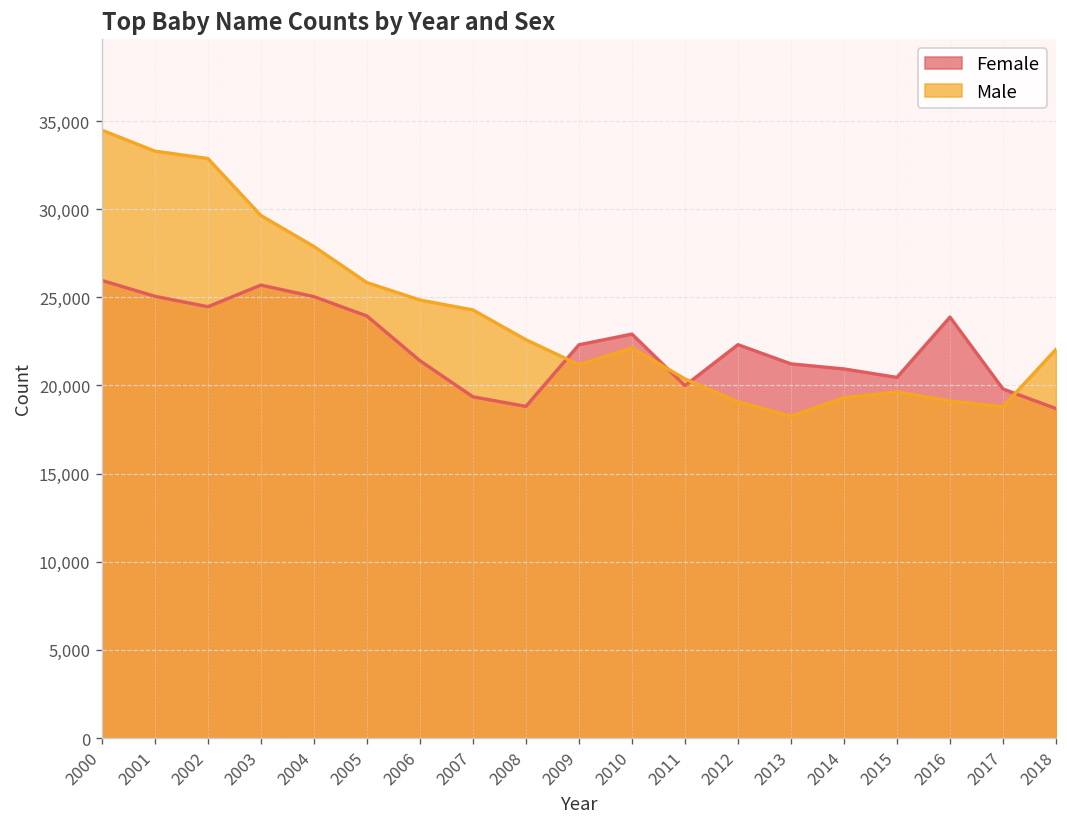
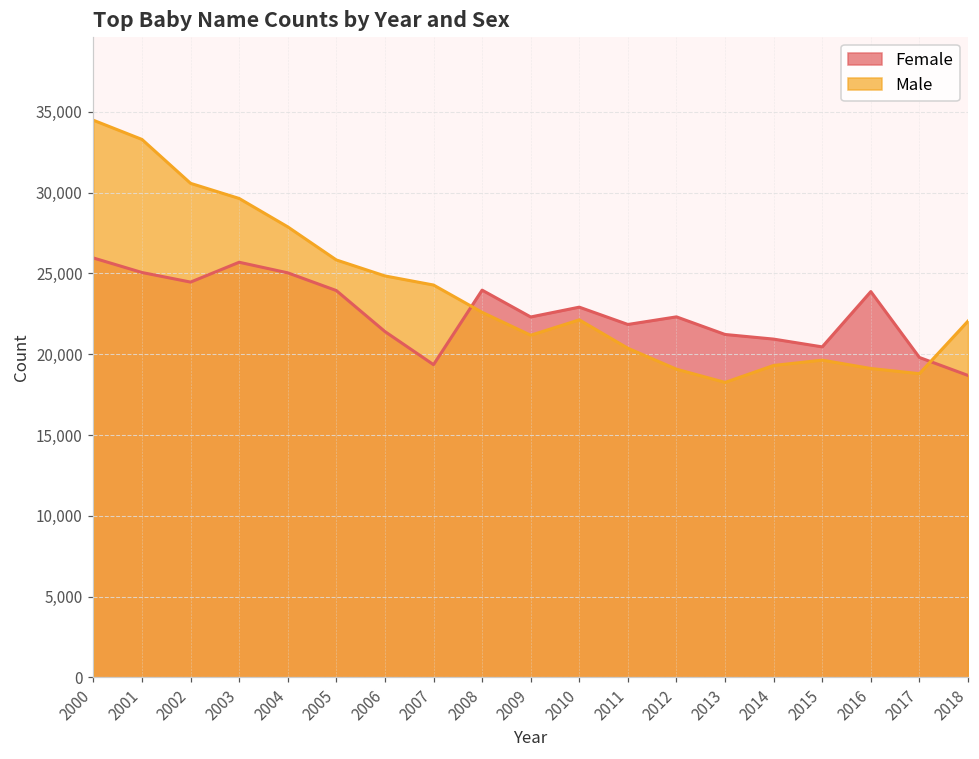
  {
    "Female": {
      "2000": "26,000",
      "2001": "25,100",
      "2002": "24,500",
      "2003": "25,700",
      "2004": "25,000",
      "2005": "23,900",
      "2006": "21,400",
      "2007": "19,400",
-     "2008": "18,800",
+     "2008": "24,000",
      "2009": "22,300",
      "2010": "22,900",
-     "2011": "20,000",
+     "2011": "21,800",
      "2012": "22,300",
      "2013": "21,200",
      "2014": "20,900",
      "2015": "20,500",
      "2016": "23,900",
      "2017": "19,800",
      "2018": "18,700"
    },
    "Male": {
      "2000": "34,500",
      "2001": "33,300",
-     "2002": "32,900",
+     "2002": "30,600",
      "2003": "29,600",
      "2004": "27,900",
      "2005": "25,800",
      "2006": "24,800",
      "2007": "24,300",
      "2008": "22,600",
      "2009": "21,200",
      "2010": "22,100",
      "2011": "20,400",
      "2012": "19,100",
      "2013": "18,300",
      "2014": "19,300",
      "2015": "19,600",
      "2016": "19,100",
      "2017": "18,800",
      "2018": "22,000"
    }
  }
